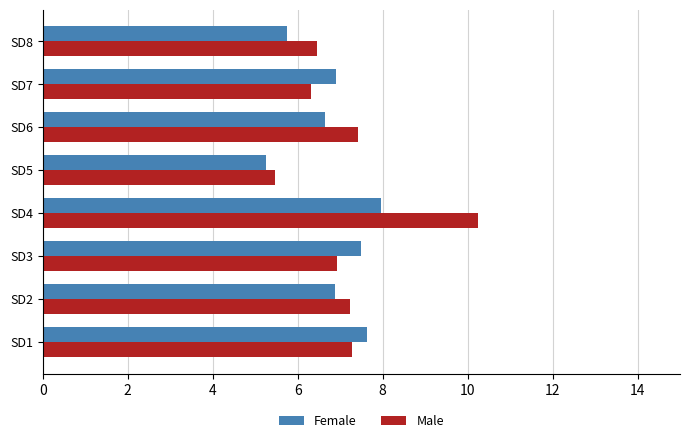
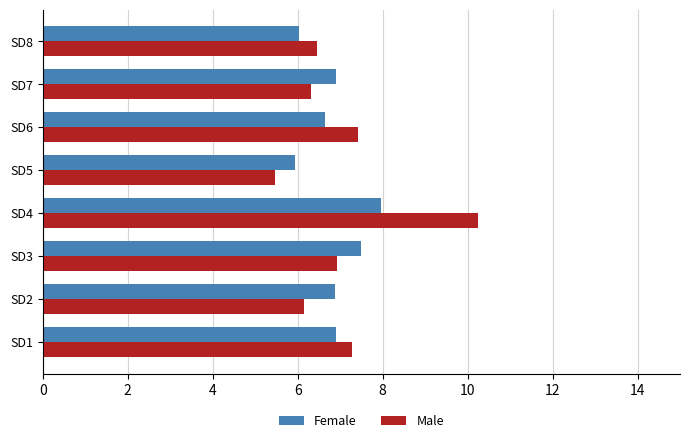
  {
    "Female": {
-     "SD8": 5.7,
+     "SD8": 6.0,
      "SD7": 6.9,
      "SD6": 6.6,
-     "SD5": 5.2,
+     "SD5": 5.9,
      "SD4": 8.0,
      "SD3": 7.5,
      "SD2": 6.9,
-     "SD1": 7.6
+     "SD1": 6.9
    },
    "Male": {
      "SD8": 6.4,
      "SD7": 6.3,
      "SD6": 7.4,
      "SD5": 5.5,
      "SD4": 10.3,
      "SD3": 6.9,
-     "SD2": 7.2,
+     "SD2": 6.1,
      "SD1": 7.3
    }
  }
